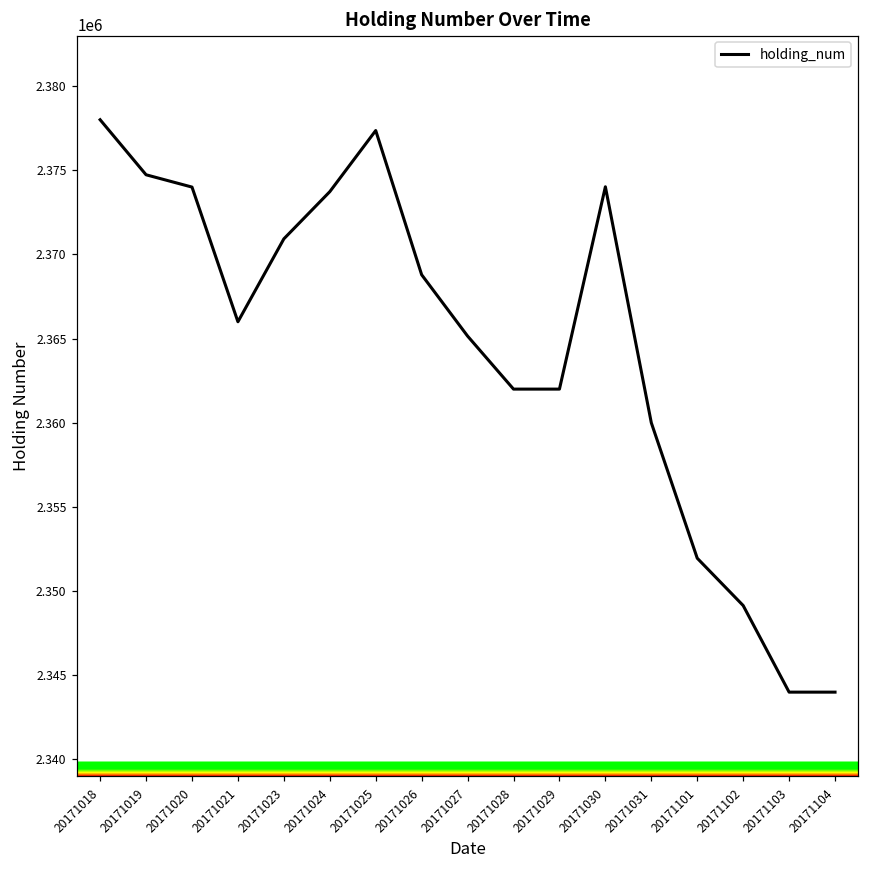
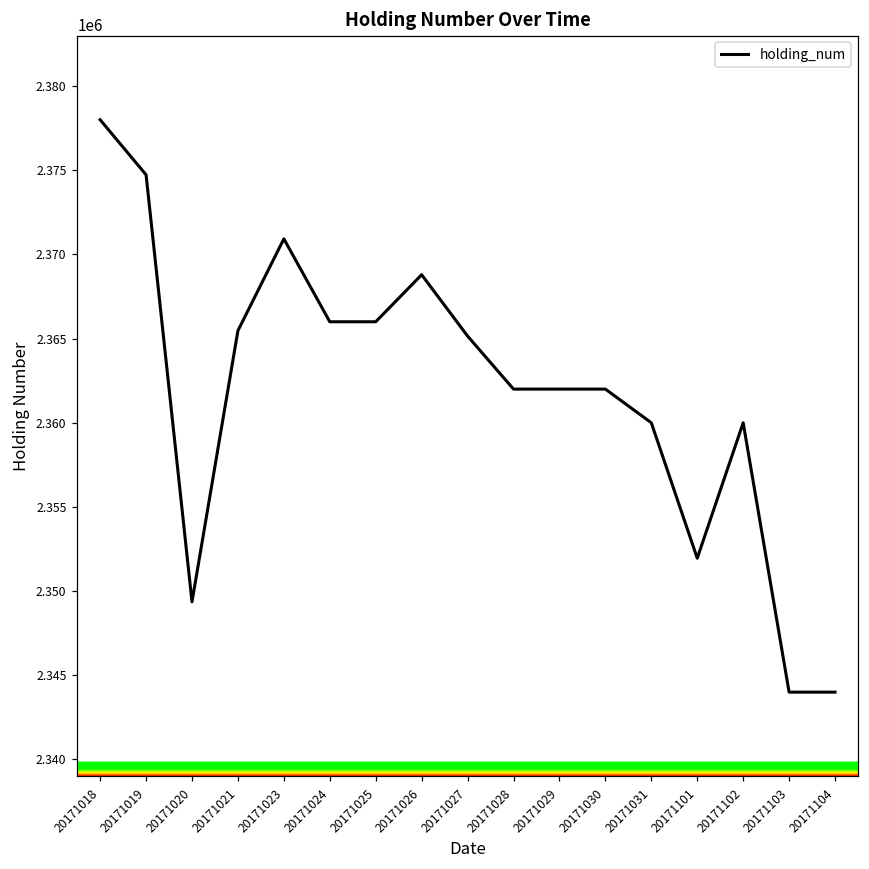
  {
    "20171018": 2378000,
    "20171019": 2374700,
-   "20171020": 2374000,
-   "20171021": 2366000,
+   "20171020": 2349400,
+   "20171021": 2365500,
    "20171023": 2370900,
-   "20171024": 2373700,
-   "20171025": 2377400,
+   "20171024": 2366000,
+   "20171025": 2366000,
    "20171026": 2368800,
    "20171027": 2365200,
    "20171028": 2362000,
    "20171029": 2362000,
-   "20171030": 2374000,
+   "20171030": 2362000,
    "20171031": 2360000,
    "20171101": 2352000,
-   "20171102": 2349100,
+   "20171102": 2360000,
    "20171103": 2344000,
    "20171104": 2344000
  }
